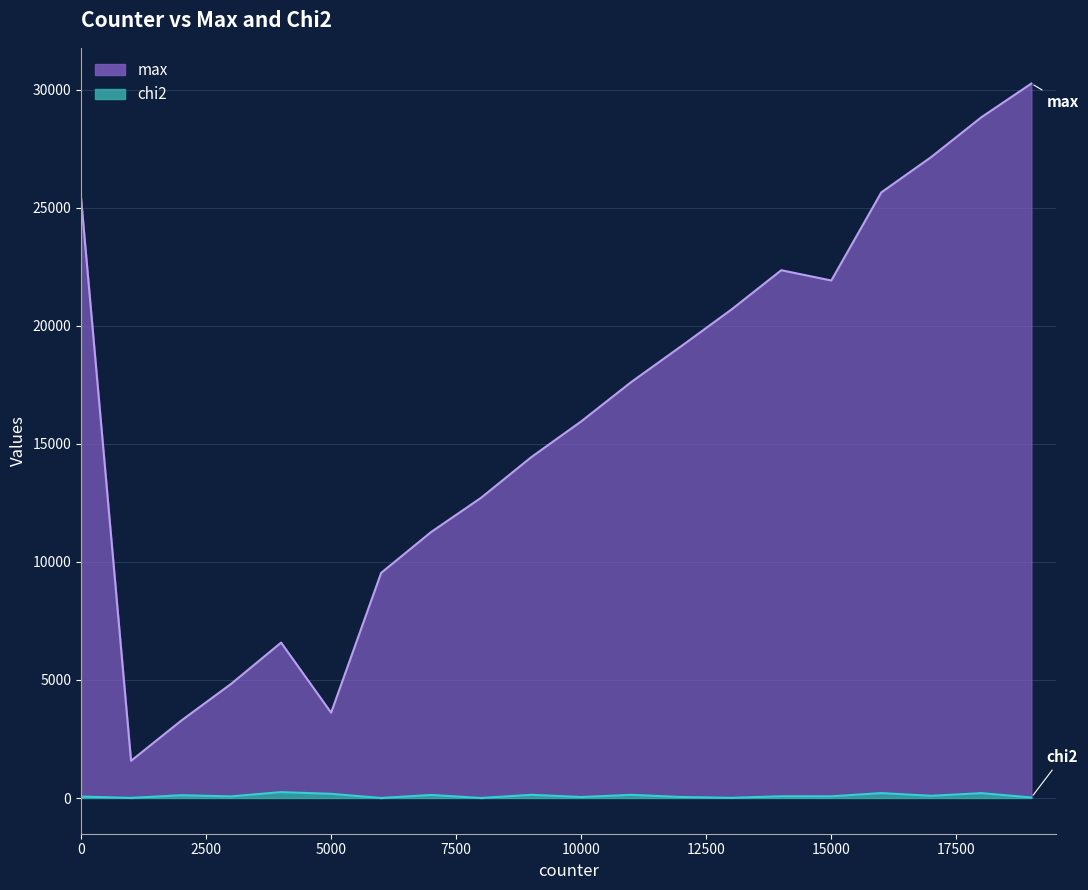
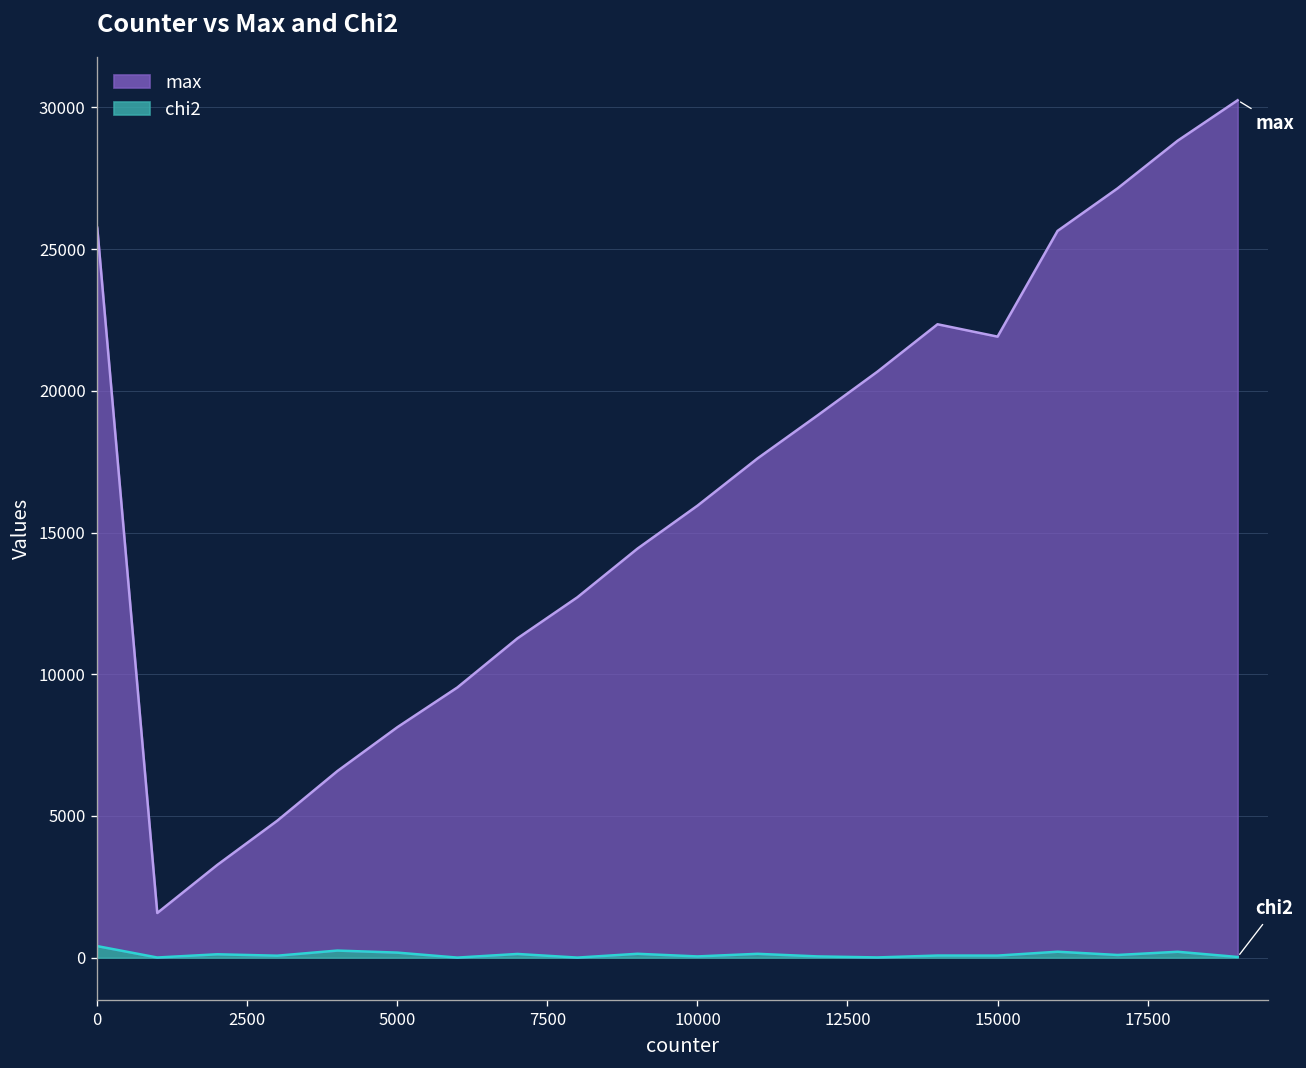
  {
    "chi2": {
-     "0": 100,
+     "0": 400,
      "5000": 200,
      "10000": 0,
      "15000": 100
    },
    "max": {
      "0": 25400,
-     "5000": 3400,
+     "5000": 8000,
      "10000": 15900,
      "15000": 21800
    }
  }
